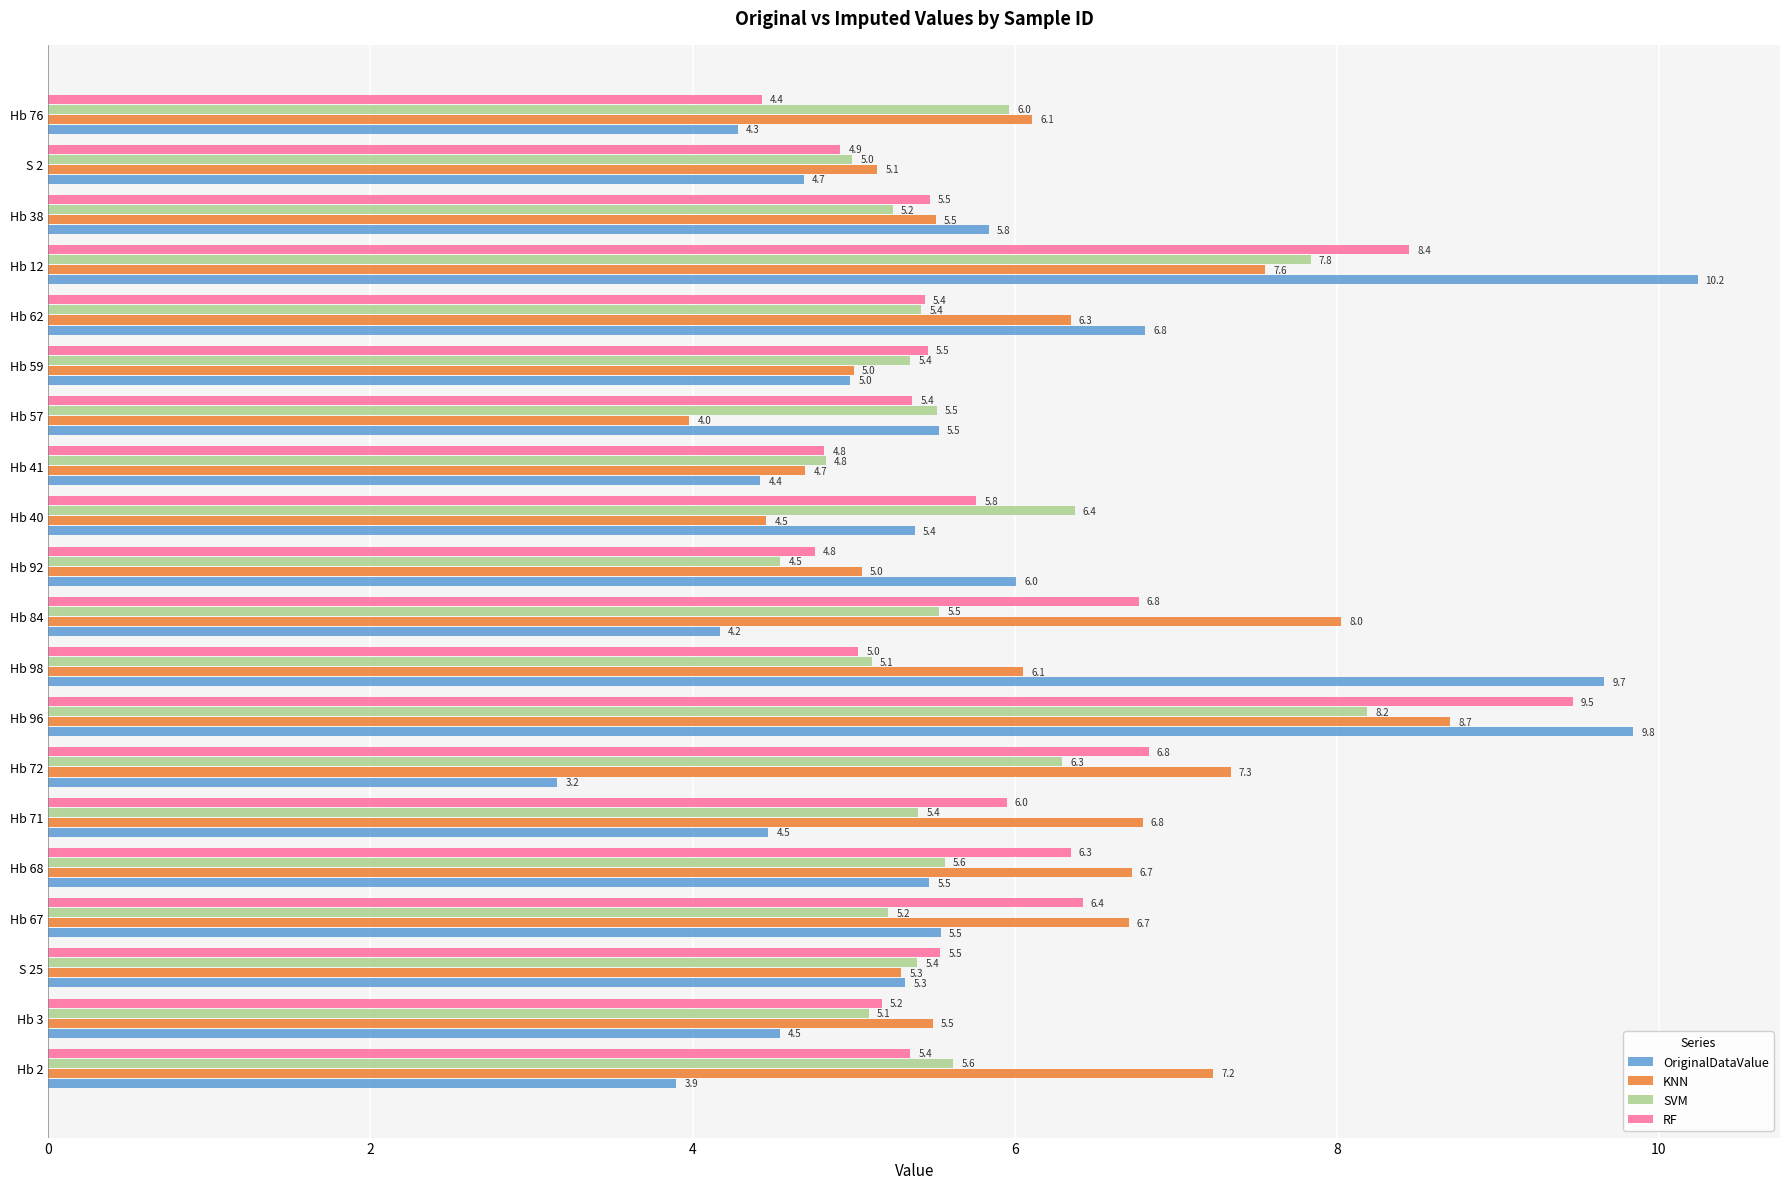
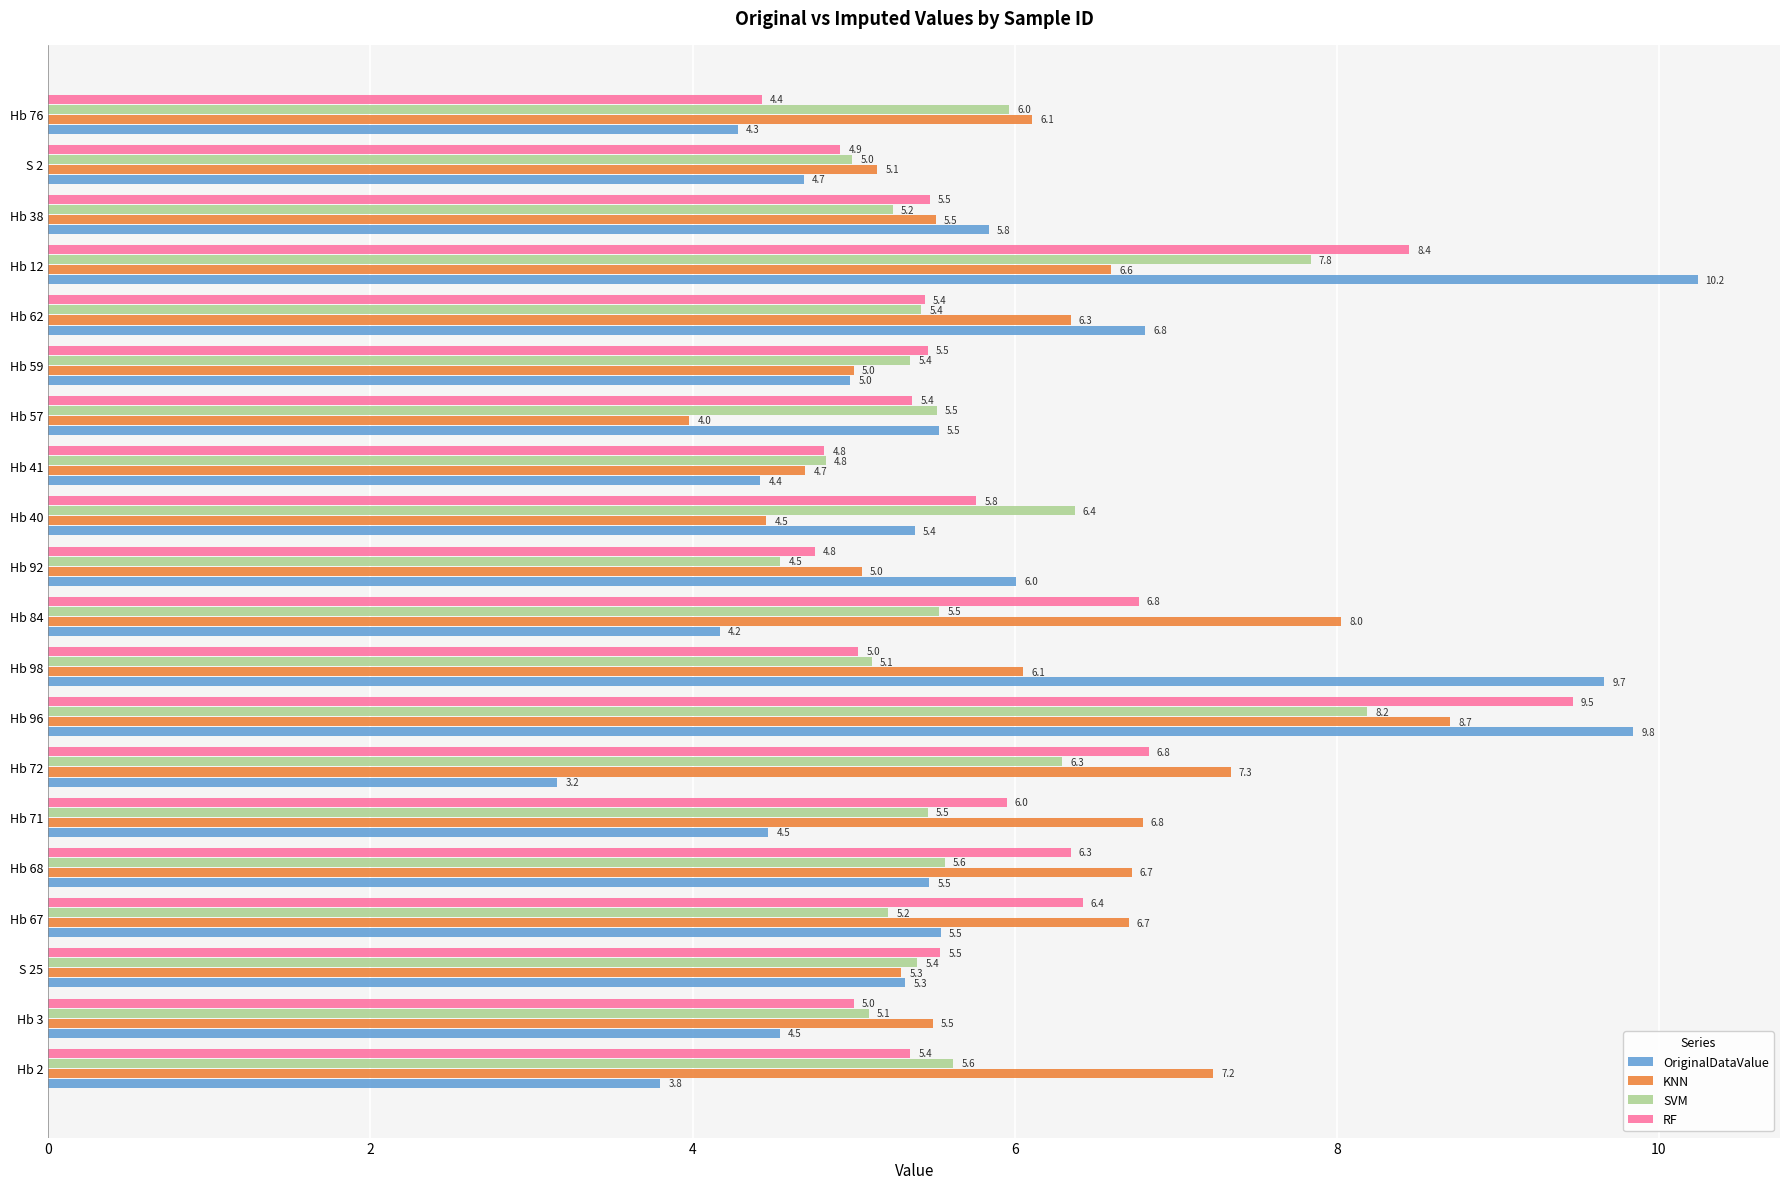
  {
    "OriginalDataValue": {
      "Hb 76": 4.3,
      "S 2": 4.7,
      "Hb 38": 5.8,
      "Hb 12": 10.2,
      "Hb 62": 6.8,
      "Hb 57": 5.5,
      "Hb 41": 4.4,
      "Hb 40": 5.4,
      "Hb 92": 6.0,
      "Hb 84": 4.2,
      "Hb 98": 9.7,
      "Hb 96": 9.8,
      "Hb 72": 3.2,
      "Hb 71": 4.5,
      "Hb 68": 5.5,
      "Hb 67": 5.5,
      "S 25": 5.3,
      "Hb 3": 4.5,
-     "Hb 2": 3.9
+     "Hb 2": 3.8
    },
    "KNN": {
      "Hb 76": 6.1,
      "S 2": 5.1,
      "Hb 38": 5.5,
-     "Hb 12": 7.6,
+     "Hb 12": 6.6,
      "Hb 62": 6.3,
      "Hb 59": 5.0,
      "Hb 57": 4.0,
      "Hb 41": 4.7,
      "Hb 40": 4.5,
      "Hb 92": 5.0,
      "Hb 84": 8.0,
      "Hb 98": 6.1,
      "Hb 96": 8.7,
      "Hb 72": 7.3,
      "Hb 71": 6.8,
      "Hb 68": 6.7,
      "Hb 67": 6.7,
      "Hb 3": 5.5,
      "Hb 2": 7.2
    },
    "SVM": {
      "Hb 76": 6.0,
      "S 2": 5.0,
      "Hb 38": 5.2,
      "Hb 12": 7.8,
      "Hb 59": 5.4,
      "Hb 57": 5.5,
      "Hb 41": 4.8,
      "Hb 40": 6.4,
      "Hb 92": 4.5,
      "Hb 84": 5.5,
      "Hb 98": 5.1,
      "Hb 96": 8.2,
      "Hb 72": 6.3,
-     "Hb 71": 5.4,
+     "Hb 71": 5.5,
      "Hb 68": 5.6,
      "Hb 67": 5.2,
      "S 25": 5.4,
      "Hb 3": 5.1,
      "Hb 2": 5.6
    },
    "RF": {
      "Hb 76": 4.4,
      "S 2": 4.9,
      "Hb 38": 5.5,
      "Hb 12": 8.4,
      "Hb 62": 5.4,
      "Hb 59": 5.5,
      "Hb 57": 5.4,
      "Hb 41": 4.8,
      "Hb 40": 5.8,
      "Hb 92": 4.8,
      "Hb 84": 6.8,
      "Hb 98": 5.0,
      "Hb 96": 9.5,
      "Hb 72": 6.8,
      "Hb 71": 6.0,
      "Hb 68": 6.3,
      "Hb 67": 6.4,
      "S 25": 5.5,
-     "Hb 3": 5.2,
+     "Hb 3": 5.0,
      "Hb 2": 5.4
    }
  }
